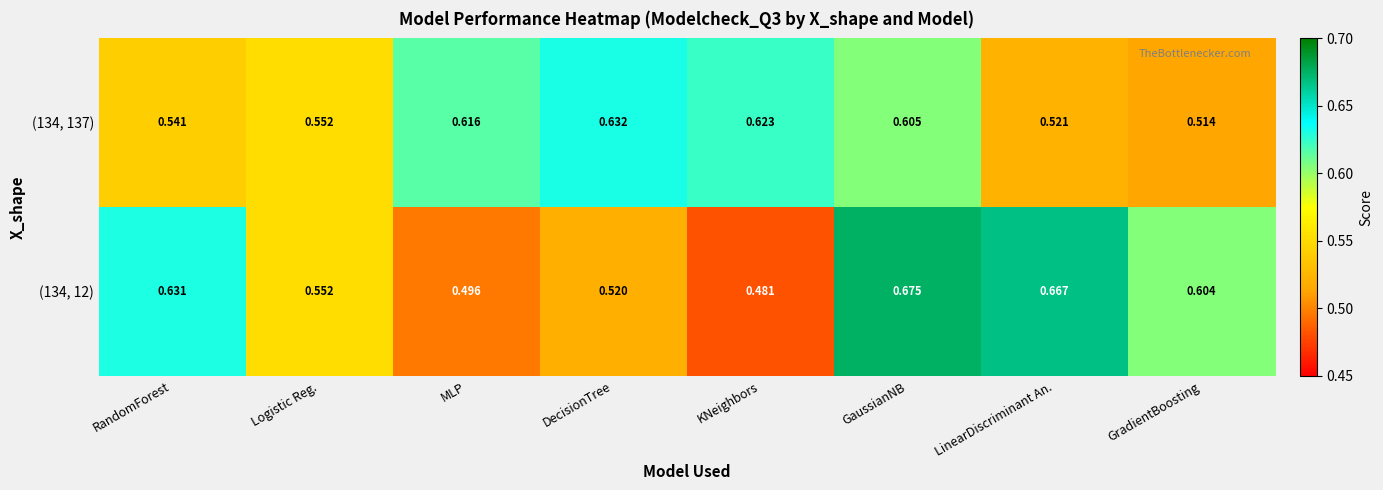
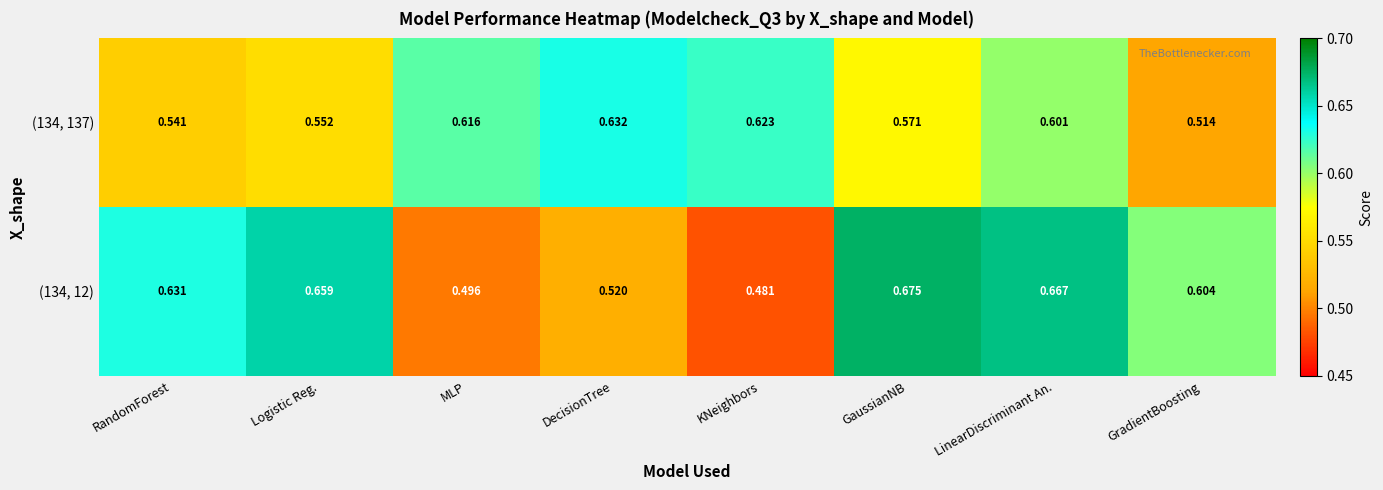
  {
    "(134, 137)": {
      "RandomForest": 0.541,
      "Logistic Reg.": 0.552,
      "MLP": 0.616,
      "DecisionTree": 0.632,
      "KNeighbors": 0.623,
-     "GaussianNB": 0.605,
-     "LinearDiscriminant An.": 0.521
+     "GaussianNB": 0.571,
+     "LinearDiscriminant An.": 0.601
    },
    "(134, 12)": {
      "RandomForest": 0.631,
-     "Logistic Reg.": 0.552,
+     "Logistic Reg.": 0.659,
      "MLP": 0.496,
      "DecisionTree": 0.520,
      "KNeighbors": 0.481,
      "GaussianNB": 0.675,
      "LinearDiscriminant An.": 0.667,
      "GradientBoosting": 0.604
    }
  }
